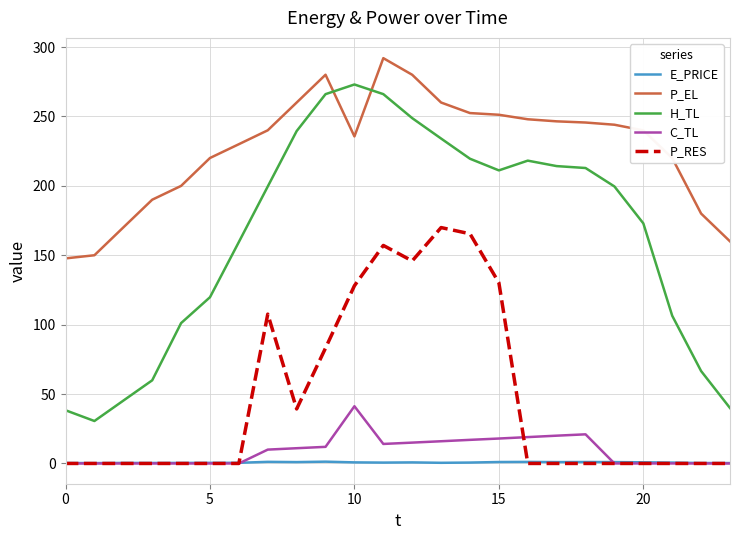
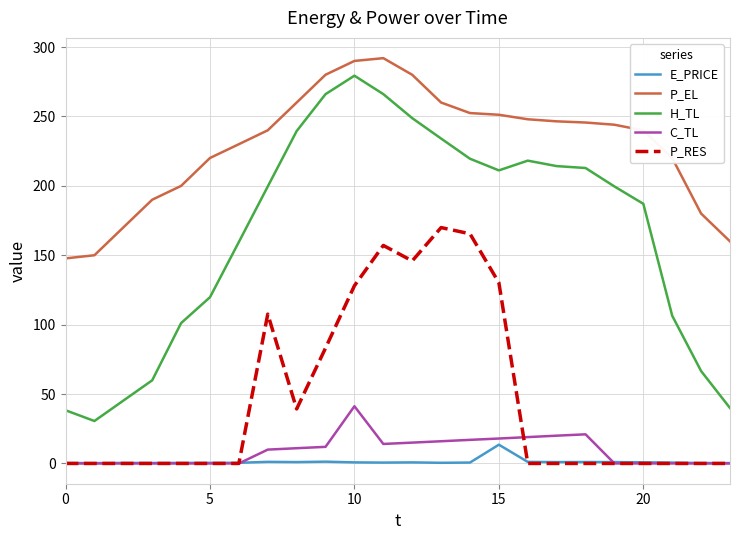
  {
    "E_PRICE": {
      "10": 1,
-     "15": 1
+     "15": 14
    },
    "P_EL": {
      "0": 148,
      "5": 220,
-     "10": 236,
+     "10": 290,
      "15": 251
    },
    "H_TL": {
      "0": 38,
      "5": 120,
-     "10": 273,
+     "10": 279,
      "15": 211,
-     "20": 173
+     "20": 187
    },
    "C_TL": {
      "10": 41,
      "15": 18
    },
    "P_RES": {
      "10": 128,
      "15": 130
    }
  }
